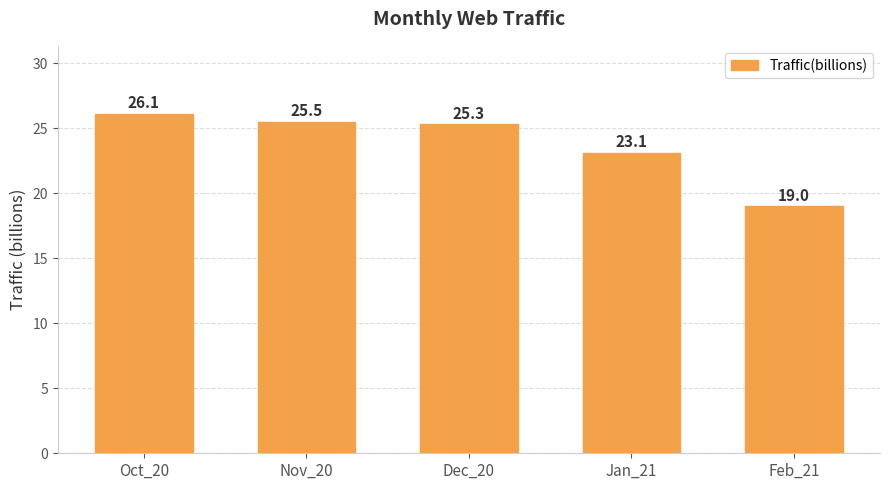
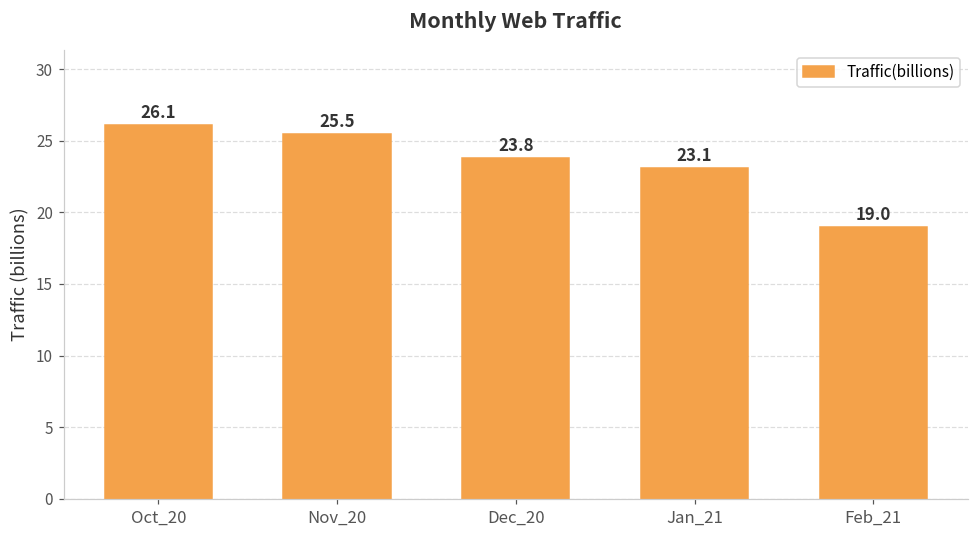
  {
    "Oct_20": 26.1,
    "Nov_20": 25.5,
-   "Dec_20": 25.3,
+   "Dec_20": 23.8,
    "Jan_21": 23.1,
    "Feb_21": 19.0
  }
